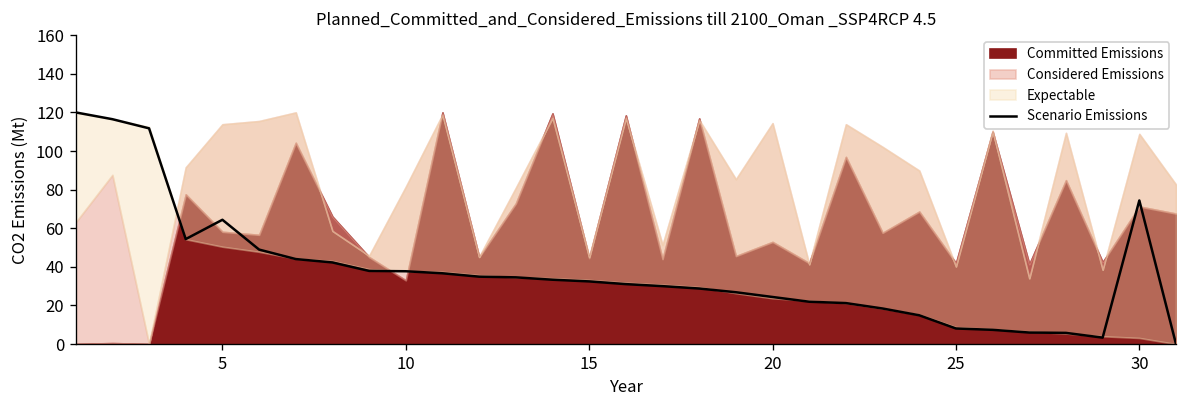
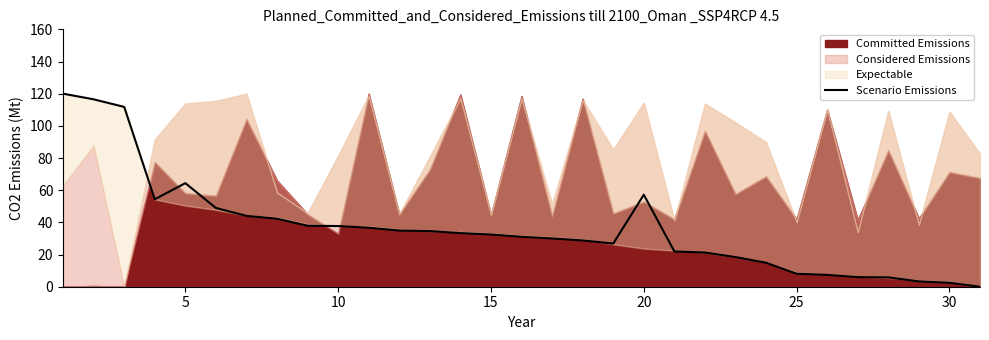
  {
    "Scenario Emissions": {
      "5": 64,
      "10": 38,
      "15": 32,
-     "20": 24,
+     "20": 57,
      "25": 8,
-     "30": 74
+     "30": 2
    },
    "Committed Emissions": {
      "5": 58,
      "10": 33,
      "20": 53,
      "30": 71
    }
  }
